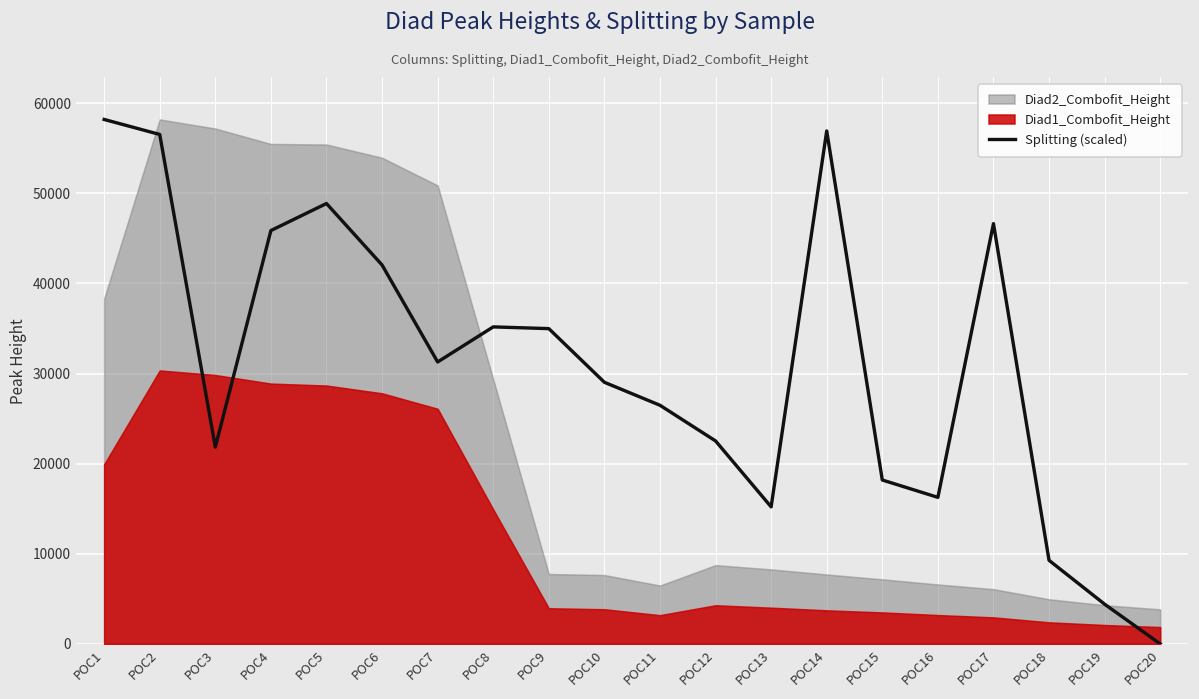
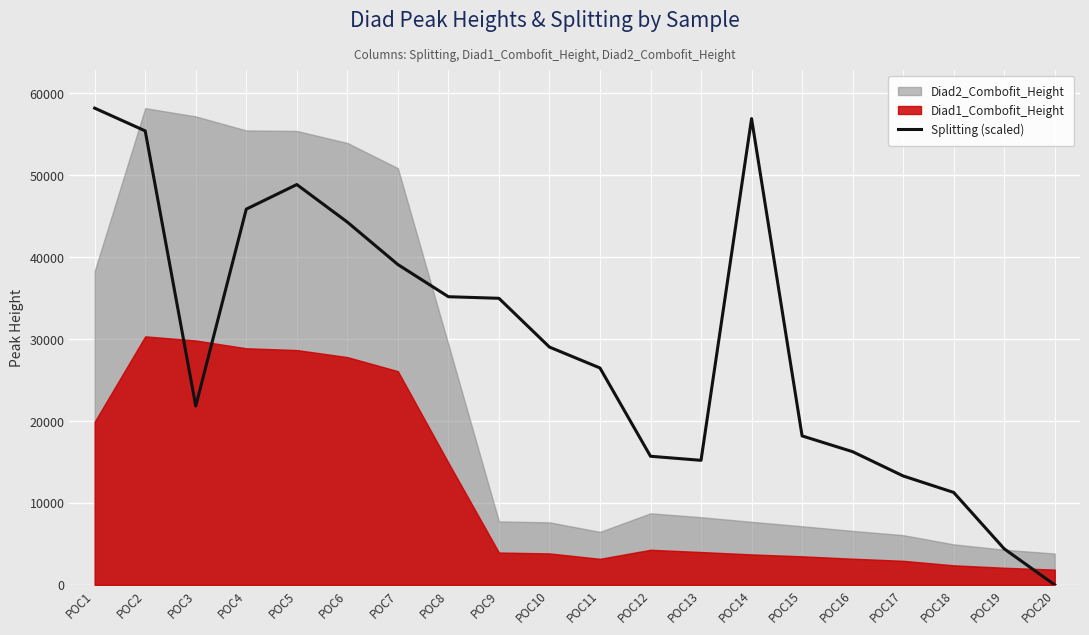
  {
    "Splitting (scaled)": {
      "POC1": 58000,
-     "POC2": 57000,
+     "POC2": 55000,
      "POC3": 22000,
      "POC4": 46000,
      "POC5": 49000,
-     "POC6": 42000,
-     "POC7": 31000,
+     "POC6": 44000,
+     "POC7": 39000,
      "POC8": 35000,
      "POC9": 35000,
      "POC10": 29000,
      "POC11": 26000,
-     "POC12": 23000,
+     "POC12": 16000,
      "POC13": 15000,
      "POC14": 57000,
      "POC15": 18000,
      "POC16": 16000,
-     "POC17": 47000,
-     "POC18": 9000,
+     "POC17": 13000,
+     "POC18": 11000,
      "POC20": 0
    }
  }
